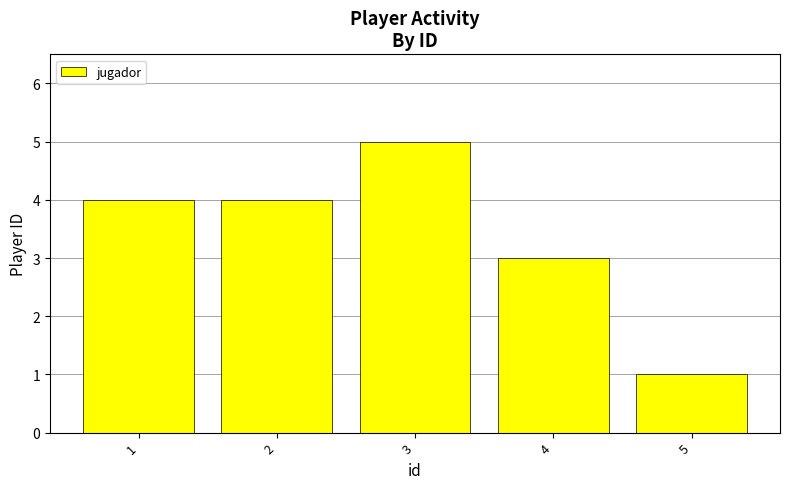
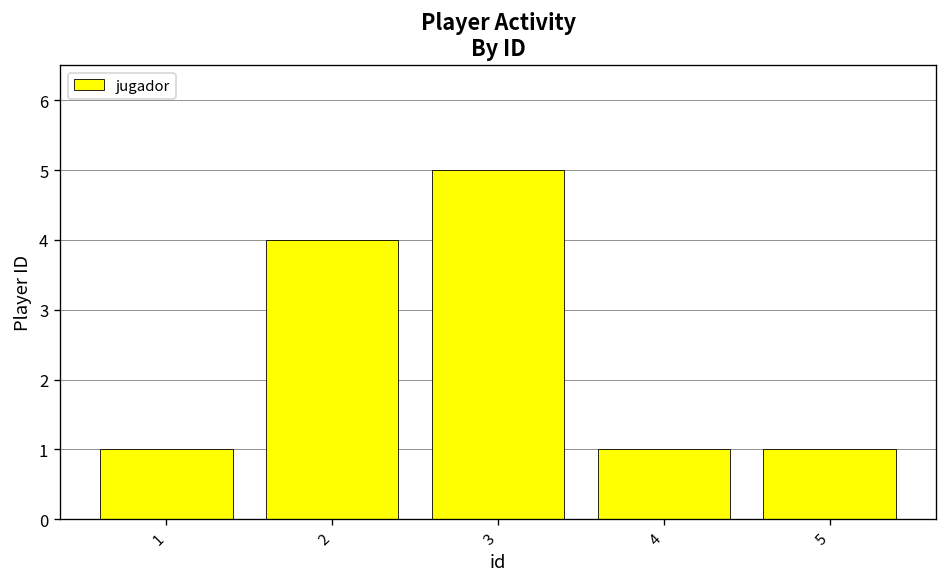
  {
-   "1": 4,
+   "1": 1,
    "2": 4,
    "3": 5,
-   "4": 3,
+   "4": 1,
    "5": 1
  }
